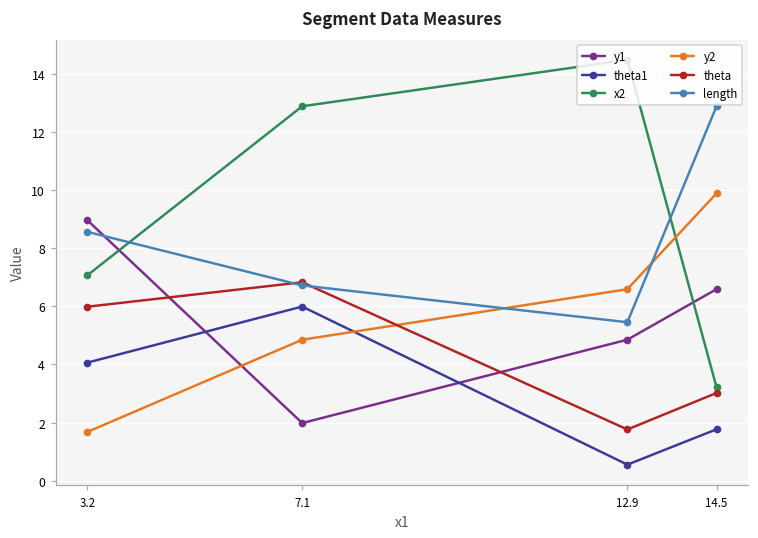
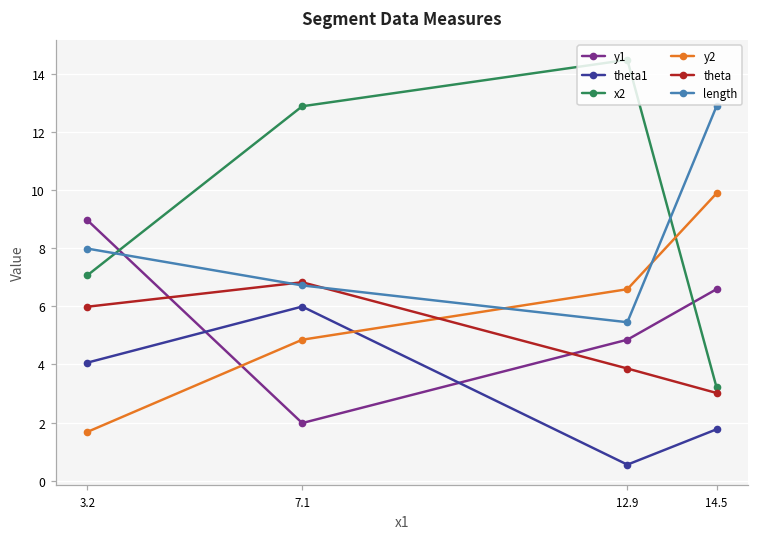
  {
    "y1": {
      "3.2": 9.0,
      "7.1": 2.0,
      "12.9": 4.9,
      "14.5": 6.6
    },
    "theta1": {
      "3.2": 4.1,
      "7.1": 6.0,
      "12.9": 0.5,
      "14.5": 1.8
    },
    "x2": {
      "3.2": 7.1,
      "7.1": 12.9,
      "14.5": 3.2
    },
    "y2": {
      "3.2": 1.7,
      "7.1": 4.9,
      "12.9": 6.6,
      "14.5": 9.9
    },
    "theta": {
      "3.2": 6.0,
      "7.1": 6.8,
-     "12.9": 1.8,
+     "12.9": 3.9,
      "14.5": 3.0
    },
    "length": {
-     "3.2": 8.6,
+     "3.2": 8.0,
      "7.1": 6.7,
      "12.9": 5.5,
      "14.5": 12.9
    }
  }
